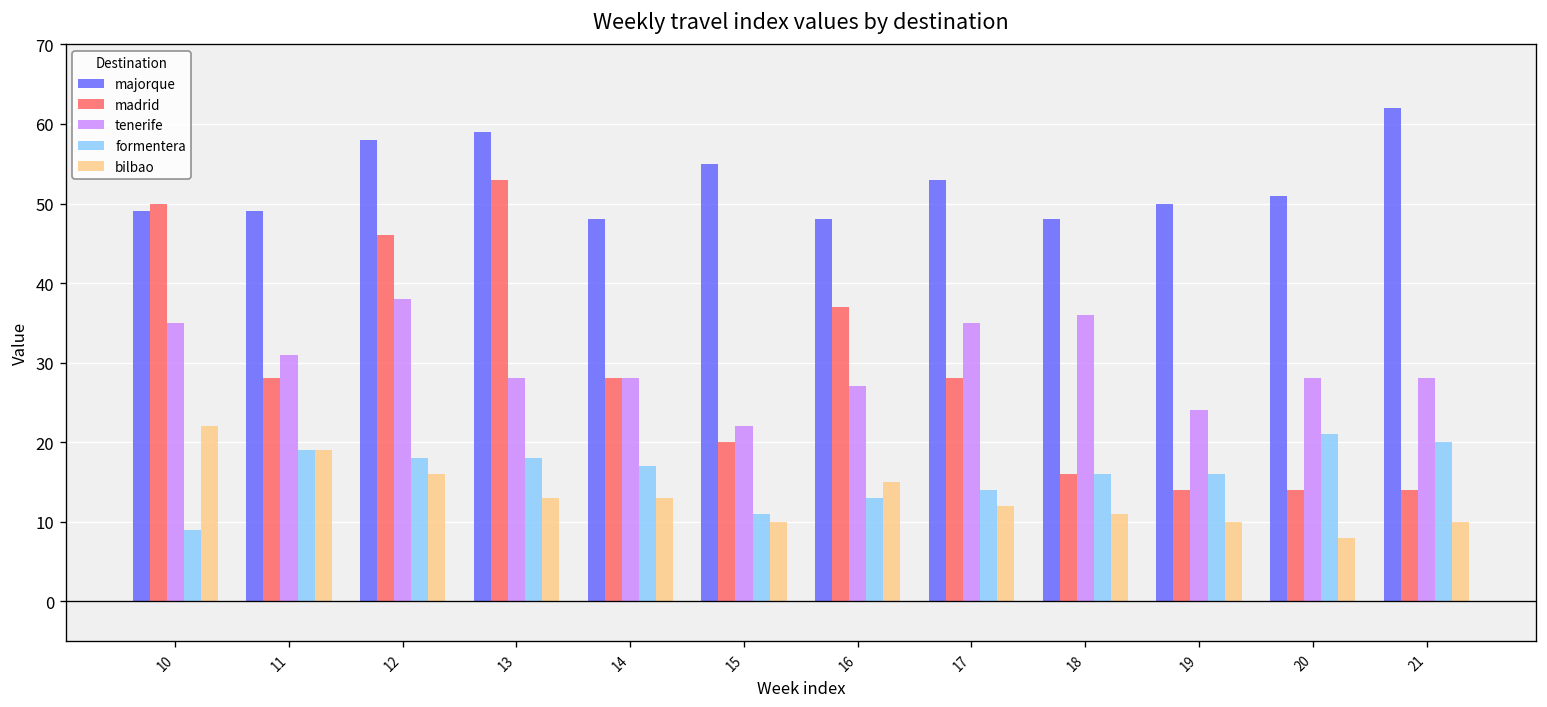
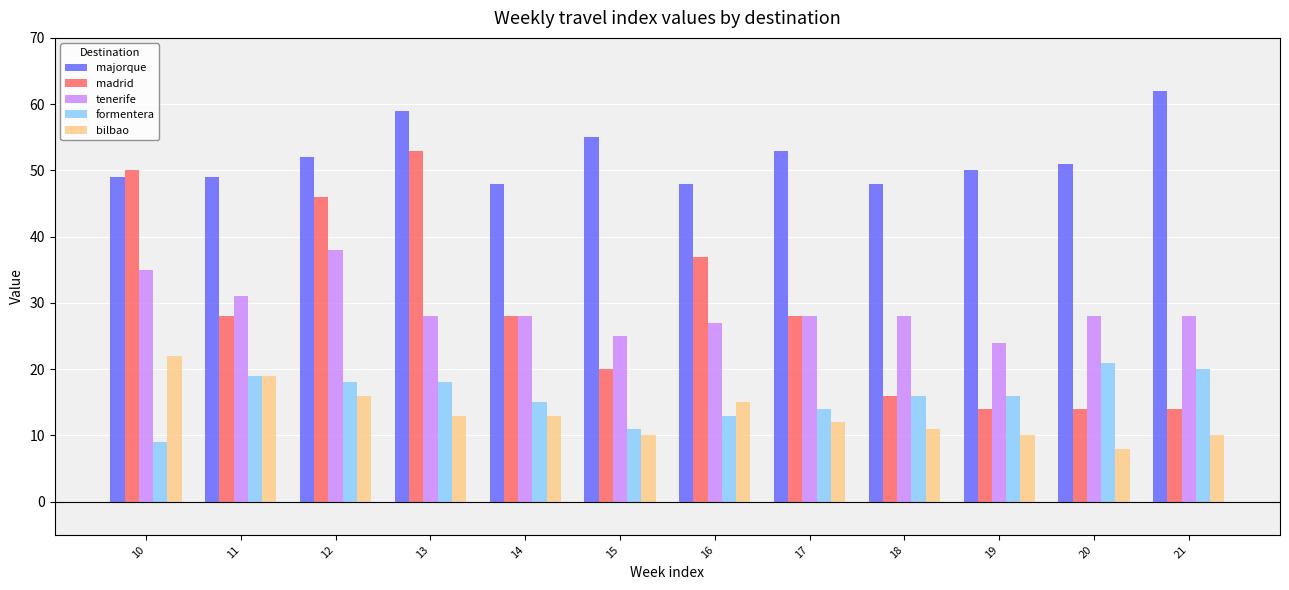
  {
    "majorque": {
      "10": 49,
      "11": 49,
-     "12": 58,
+     "12": 52,
      "13": 59,
      "14": 48,
      "15": 55,
      "16": 48,
      "17": 53,
      "18": 48,
      "19": 50,
      "20": 51,
      "21": 62
    },
    "madrid": {
      "10": 50,
      "11": 28,
      "12": 46,
      "13": 53,
      "14": 28,
      "15": 20,
      "16": 37,
      "17": 28,
      "18": 16,
      "19": 14,
      "20": 14,
      "21": 14
    },
    "tenerife": {
      "10": 35,
      "11": 31,
      "12": 38,
      "13": 28,
      "14": 28,
-     "15": 22,
+     "15": 25,
      "16": 27,
-     "17": 35,
-     "18": 36,
+     "17": 28,
+     "18": 28,
      "19": 24,
      "20": 28,
      "21": 28
    },
    "formentera": {
      "10": 9,
      "11": 19,
      "12": 18,
      "13": 18,
-     "14": 17,
+     "14": 15,
      "15": 11,
      "16": 13,
      "17": 14,
      "18": 16,
      "19": 16,
      "20": 21,
      "21": 20
    },
    "bilbao": {
      "10": 22,
      "11": 19,
      "12": 16,
      "13": 13,
      "14": 13,
      "15": 10,
      "16": 15,
      "17": 12,
      "18": 11,
      "19": 10,
      "20": 8,
      "21": 10
    }
  }
